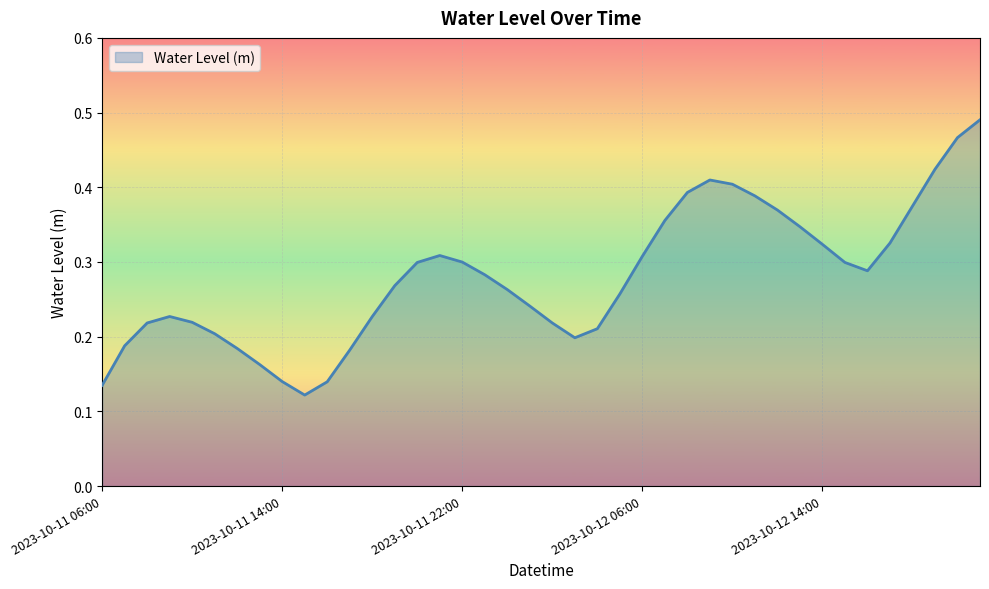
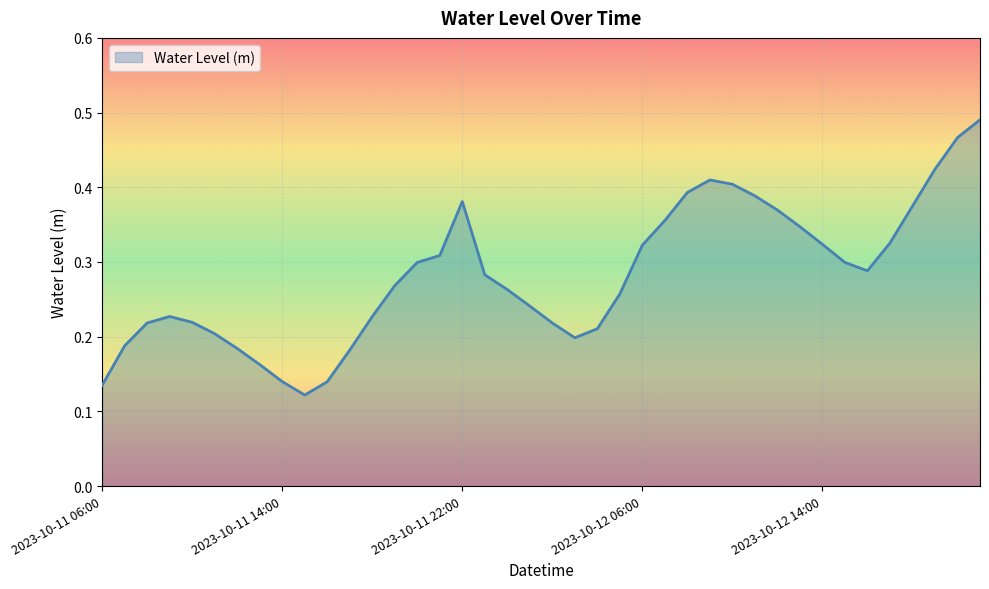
  {
    "2023-10-11 06:00": 0.13,
    "2023-10-11 14:00": 0.14,
-   "2023-10-11 22:00": 0.30,
-   "2023-10-12 06:00": 0.31,
+   "2023-10-11 22:00": 0.38,
+   "2023-10-12 06:00": 0.32,
    "2023-10-12 14:00": 0.32
  }
